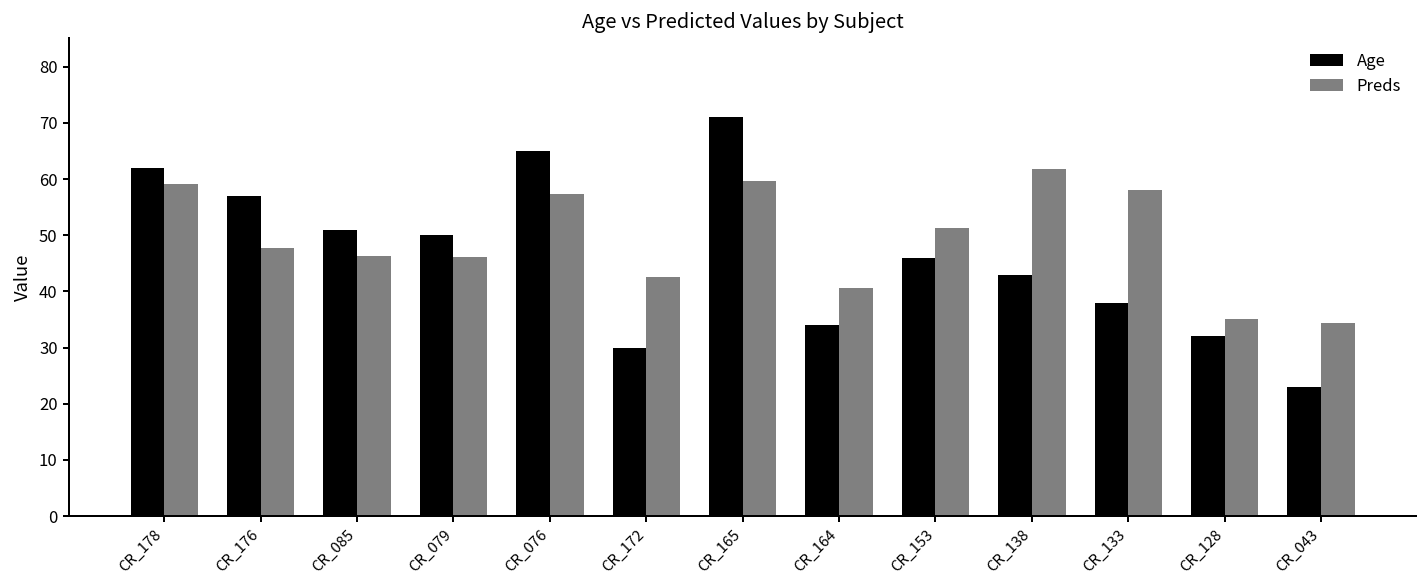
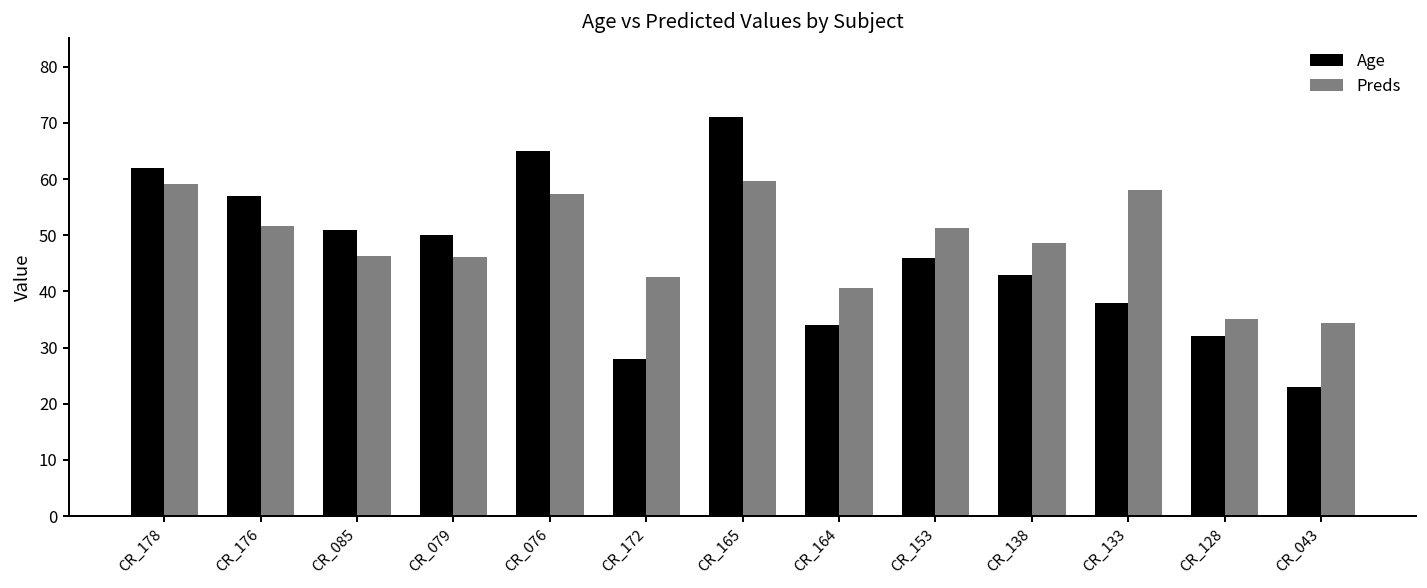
  {
    "Age": {
      "CR_178": 62,
      "CR_176": 57,
      "CR_085": 51,
      "CR_079": 50,
      "CR_076": 65,
-     "CR_172": 30,
+     "CR_172": 28,
      "CR_165": 71,
      "CR_164": 34,
      "CR_153": 46,
      "CR_138": 43,
      "CR_133": 38,
      "CR_128": 32,
      "CR_043": 23
    },
    "Preds": {
      "CR_178": 59,
-     "CR_176": 48,
+     "CR_176": 52,
      "CR_085": 46,
      "CR_079": 46,
      "CR_076": 57,
      "CR_172": 43,
      "CR_165": 60,
      "CR_164": 41,
      "CR_153": 51,
-     "CR_138": 62,
+     "CR_138": 49,
      "CR_133": 58,
      "CR_128": 35,
      "CR_043": 34
    }
  }
